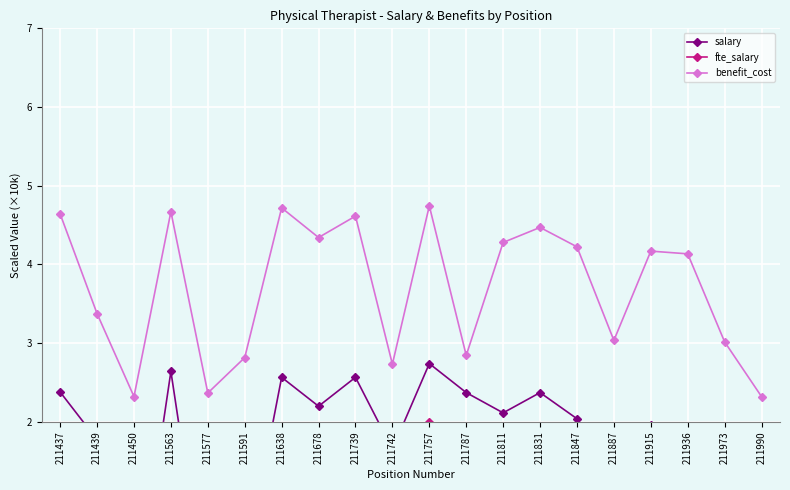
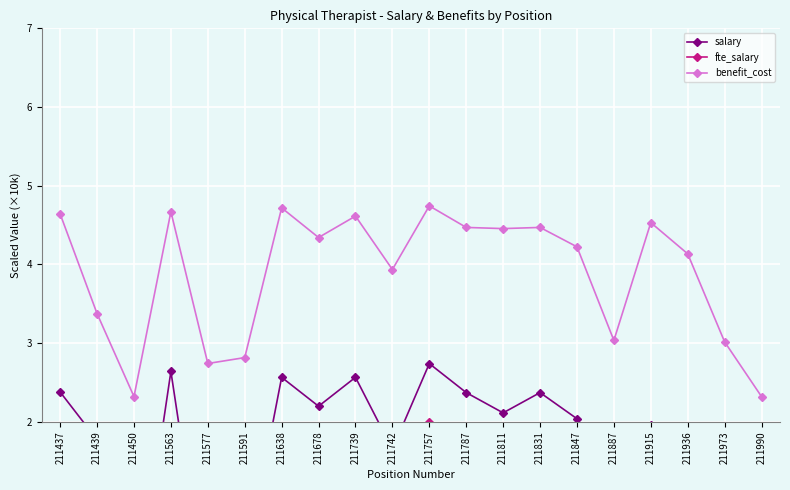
  {
    "salary": {
      "211437": 2.4,
      "211563": 2.6,
      "211638": 2.6,
      "211678": 2.2,
      "211739": 2.6,
      "211757": 2.7,
      "211787": 2.4,
      "211811": 2.1,
      "211831": 2.4,
      "211847": 2.0
    },
    "fte_salary": {
      "211757": 2.0
    },
    "benefit_cost": {
      "211437": 4.6,
      "211439": 3.4,
      "211450": 2.3,
      "211563": 4.7,
-     "211577": 2.4,
+     "211577": 2.7,
      "211591": 2.8,
      "211638": 4.7,
      "211678": 4.3,
      "211739": 4.6,
-     "211742": 2.7,
+     "211742": 3.9,
      "211757": 4.7,
-     "211787": 2.8,
-     "211811": 4.3,
+     "211787": 4.5,
+     "211811": 4.5,
      "211831": 4.5,
      "211847": 4.2,
      "211887": 3.0,
-     "211915": 4.2,
+     "211915": 4.5,
      "211936": 4.1,
      "211973": 3.0,
      "211990": 2.3
    }
  }
